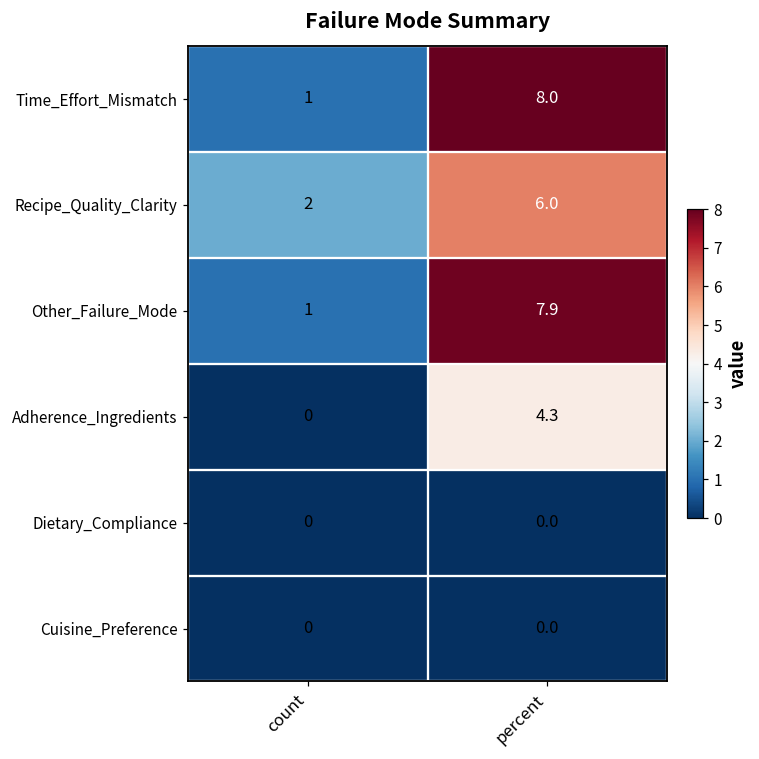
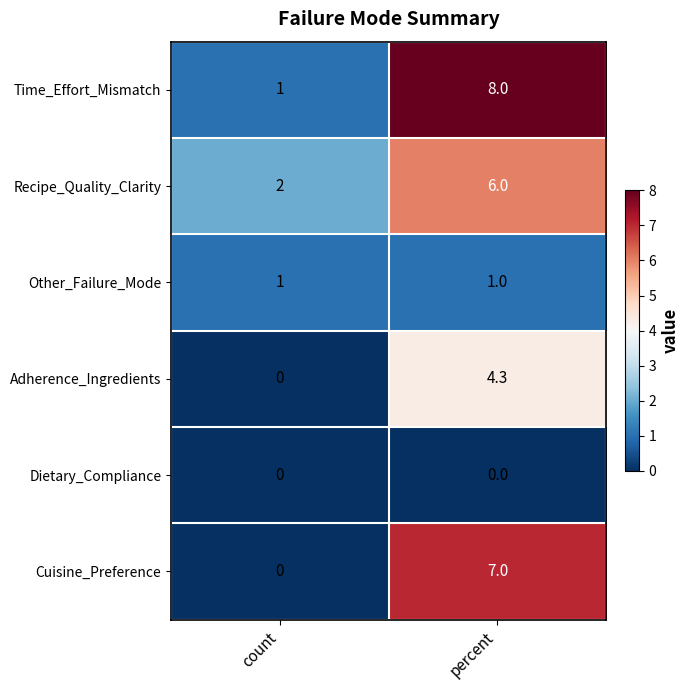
  {
    "Time_Effort_Mismatch": {
      "count": 1,
      "percent": 8.0
    },
    "Recipe_Quality_Clarity": {
      "count": 2,
      "percent": 6.0
    },
    "Other_Failure_Mode": {
      "count": 1,
-     "percent": 7.9
+     "percent": 1.0
    },
    "Adherence_Ingredients": {
      "count": 0,
      "percent": 4.3
    },
    "Dietary_Compliance": {
      "count": 0,
      "percent": 0.0
    },
    "Cuisine_Preference": {
      "count": 0,
-     "percent": 0.0
+     "percent": 7.0
    }
  }
